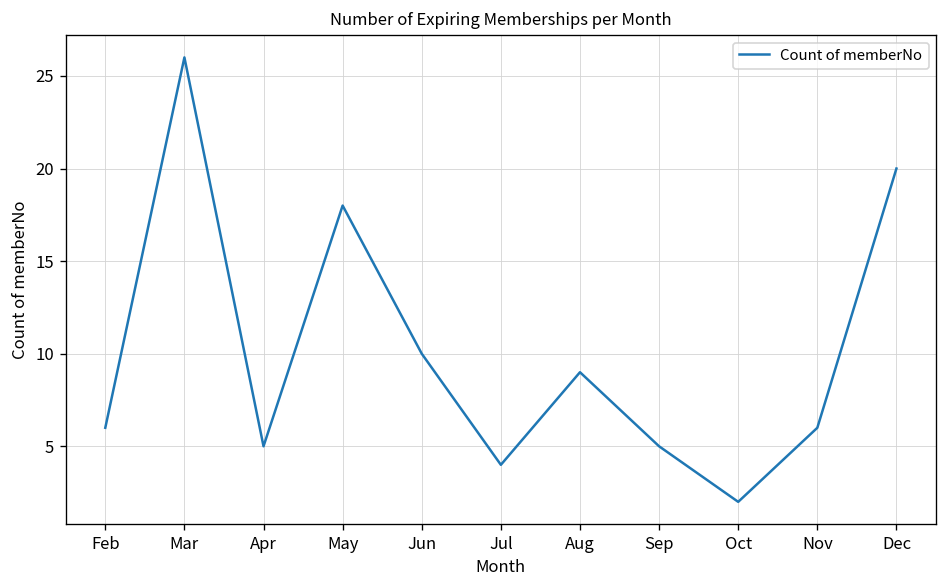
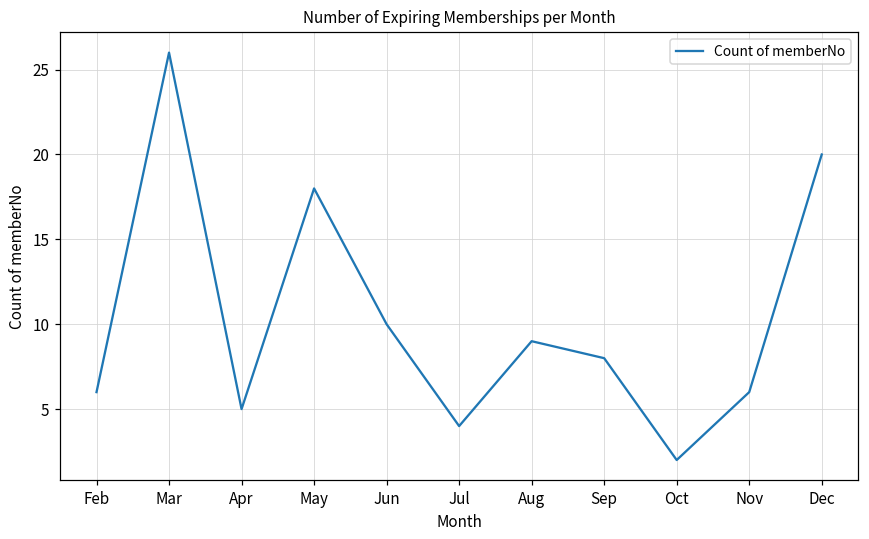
  {
    "Feb": 6,
    "Mar": 26,
    "Apr": 5,
    "May": 18,
    "Jun": 10,
    "Jul": 4,
    "Aug": 9,
-   "Sep": 5,
+   "Sep": 8,
    "Oct": 2,
    "Nov": 6,
    "Dec": 20
  }
